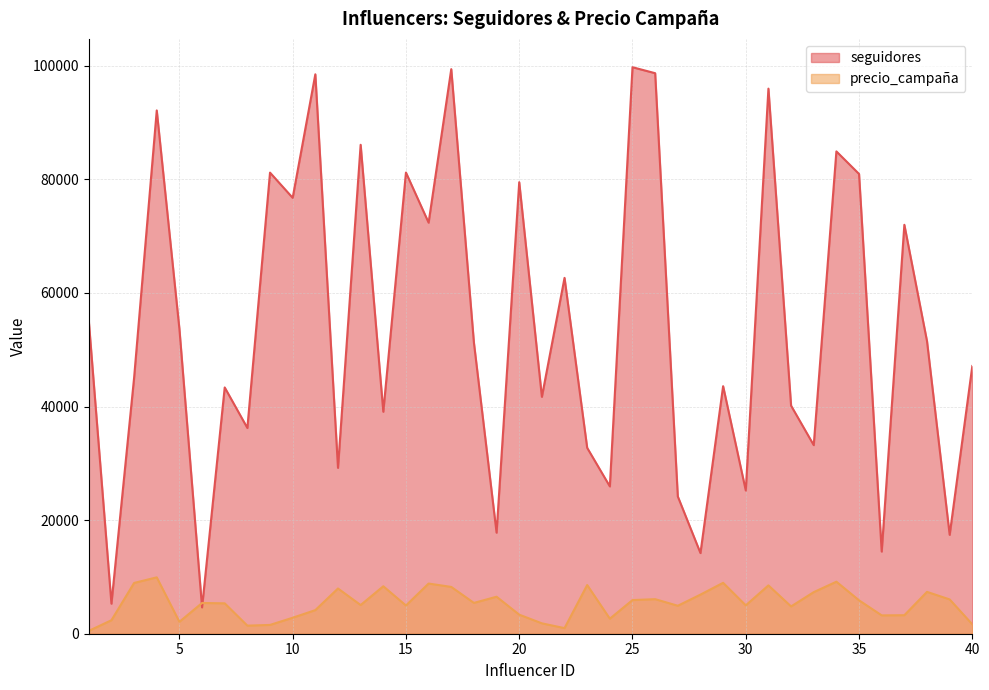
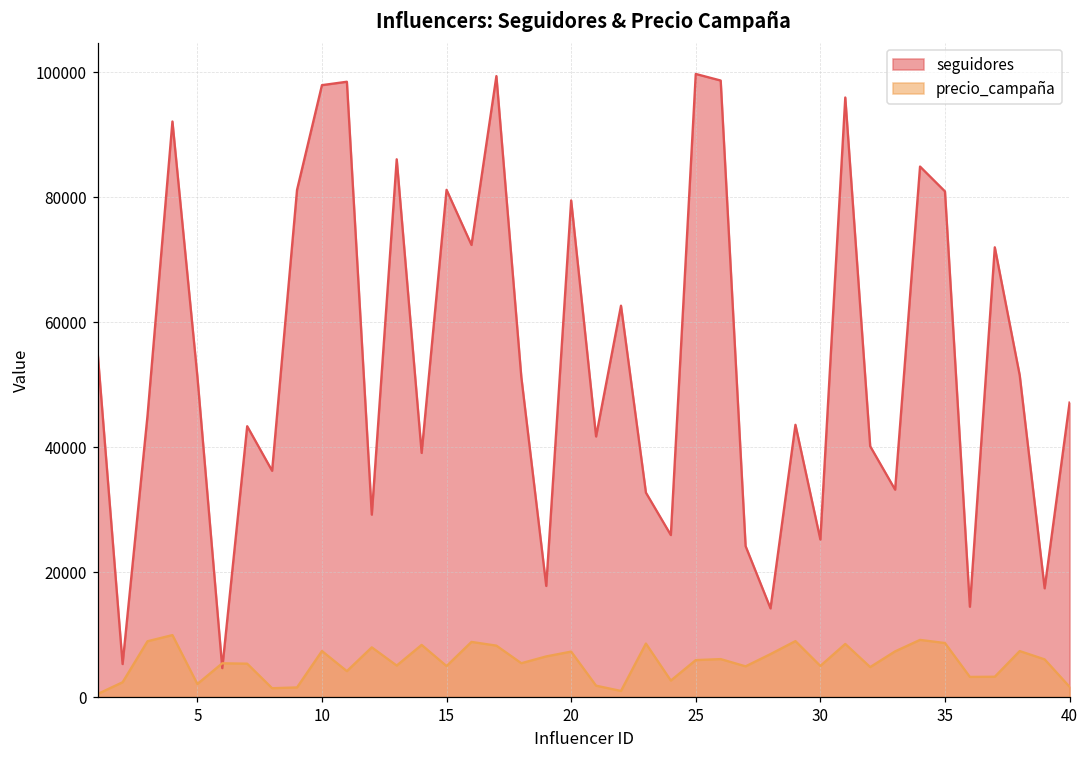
  {
    "seguidores": {
-     "5": 54000,
-     "10": 77000,
+     "5": 51000,
+     "10": 98000,
      "15": 81000,
      "20": 79000,
      "25": 100000,
      "30": 25000,
      "35": 81000,
      "40": 47000
    },
    "precio_campaña": {
      "5": 2000,
-     "10": 3000,
+     "10": 7000,
      "15": 5000,
-     "20": 3000,
+     "20": 7000,
      "25": 6000,
      "30": 5000,
-     "35": 6000,
+     "35": 9000,
      "40": 2000
    }
  }
